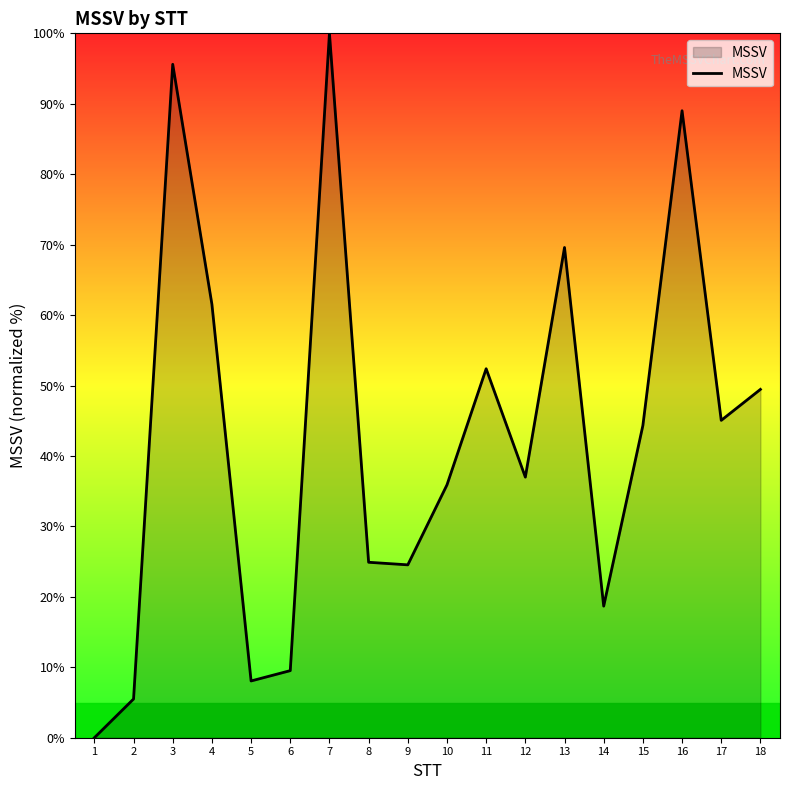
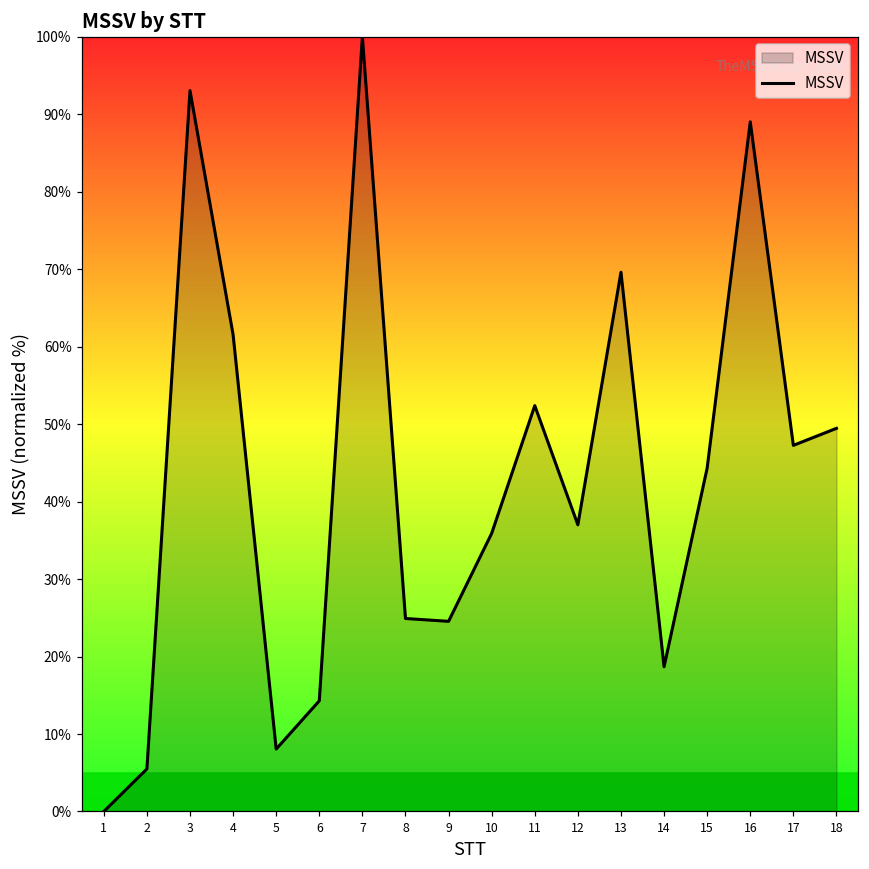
  {
    "2": "5%",
-   "3": "96%",
+   "3": "93%",
    "4": "62%",
    "5": "8%",
-   "6": "10%",
+   "6": "14%",
    "7": "100%",
    "8": "25%",
    "9": "25%",
    "10": "36%",
    "11": "52%",
    "12": "37%",
    "13": "70%",
    "14": "19%",
    "15": "44%",
    "16": "89%",
-   "17": "45%",
+   "17": "47%",
    "18": "49%"
  }
